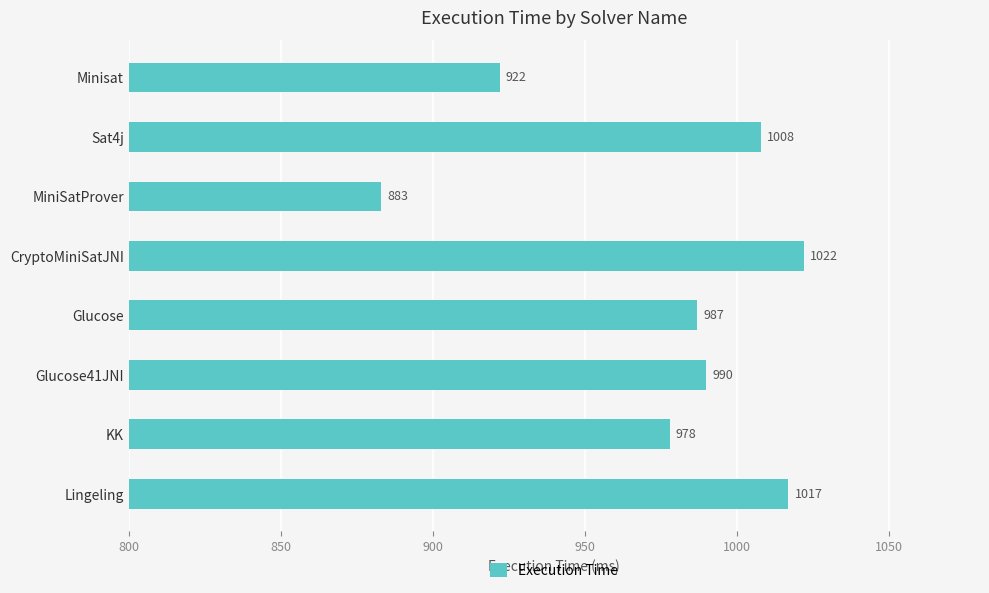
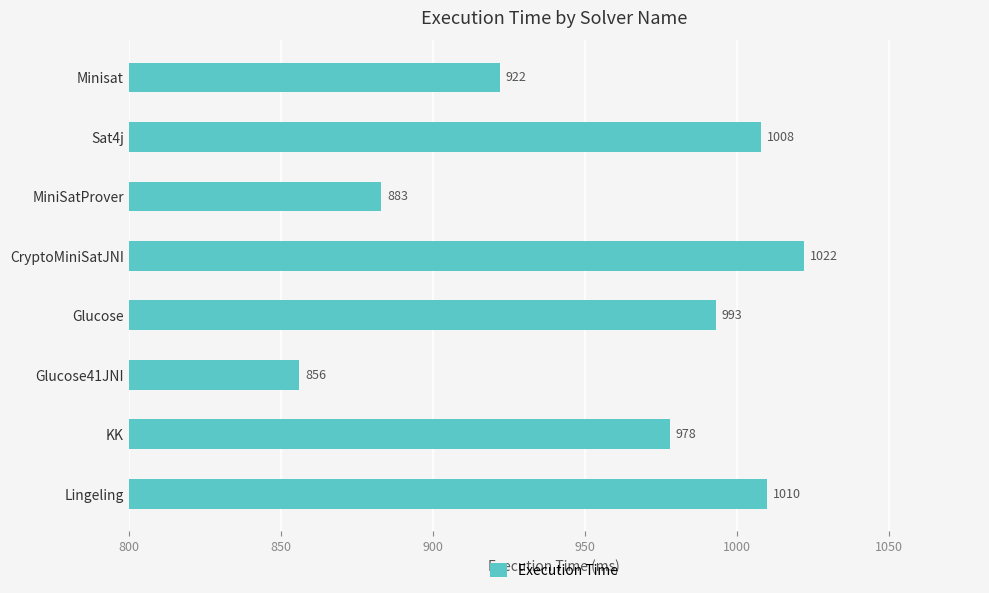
  {
    "Minisat": 922,
    "Sat4j": 1008,
    "MiniSatProver": 883,
    "CryptoMiniSatJNI": 1022,
-   "Glucose": 987,
-   "Glucose41JNI": 990,
+   "Glucose": 993,
+   "Glucose41JNI": 856,
    "KK": 978,
-   "Lingeling": 1017
+   "Lingeling": 1010
  }
